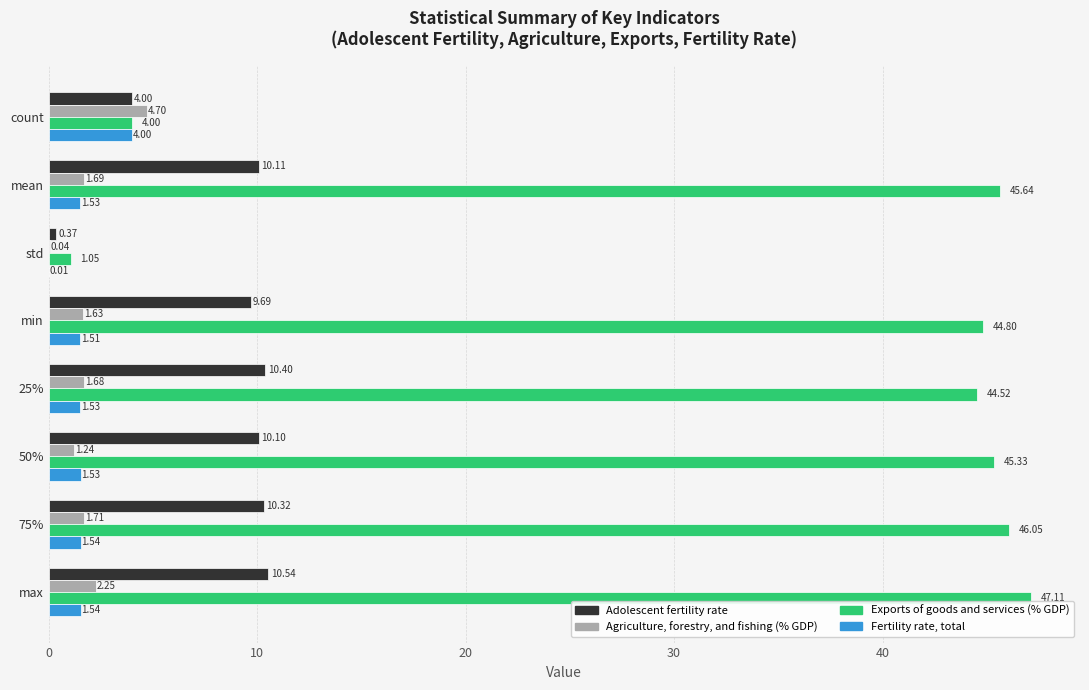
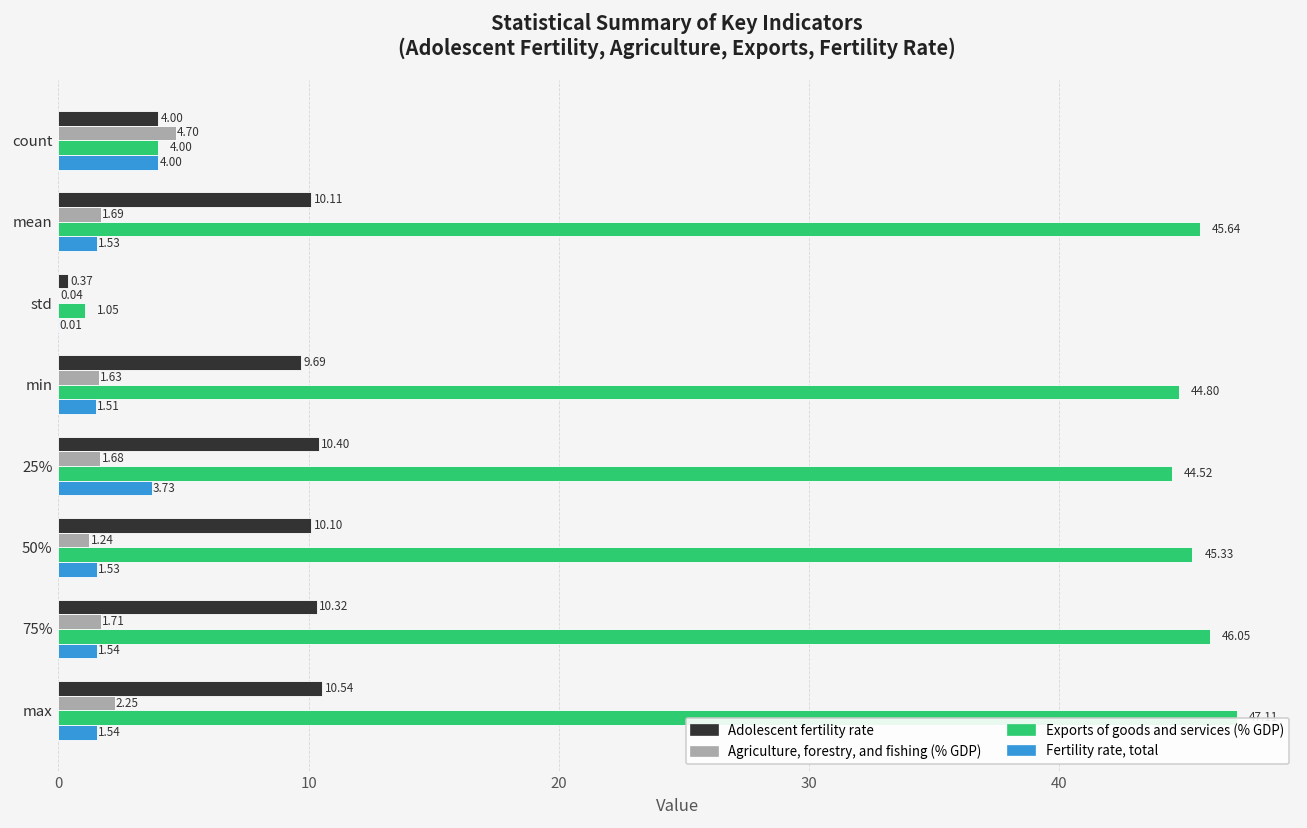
  {
    "Adolescent fertility rate": {
      "count": 4.00,
      "mean": 10.11,
      "std": 0.37,
      "min": 9.69,
      "25%": 10.40,
      "50%": 10.10,
      "75%": 10.32,
      "max": 10.54
    },
    "Agriculture, forestry, and fishing (% GDP)": {
      "count": 4.70,
      "mean": 1.69,
      "std": 0.04,
      "min": 1.63,
      "25%": 1.68,
      "50%": 1.24,
      "75%": 1.71,
      "max": 2.25
    },
    "Exports of goods and services (% GDP)": {
      "count": 4.00,
      "mean": 45.64,
      "std": 1.05,
      "min": 44.80,
      "25%": 44.52,
      "50%": 45.33,
      "75%": 46.05
    },
    "Fertility rate, total": {
      "count": 4.00,
      "mean": 1.53,
      "std": 0.01,
      "min": 1.51,
-     "25%": 1.53,
+     "25%": 3.73,
      "50%": 1.53,
      "75%": 1.54,
      "max": 1.54
    }
  }
